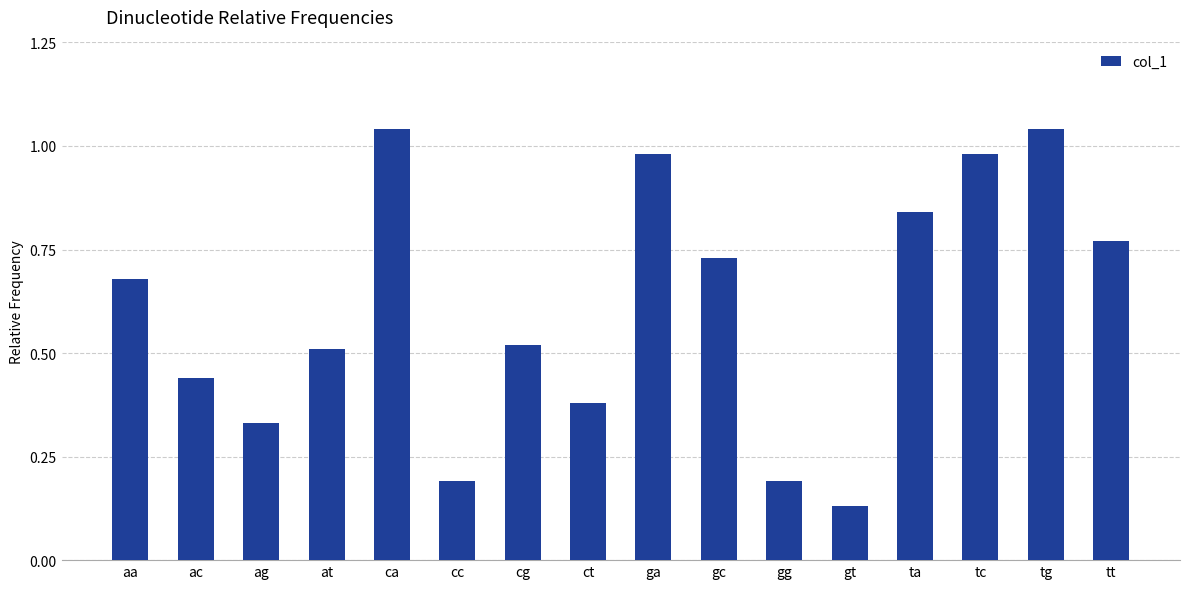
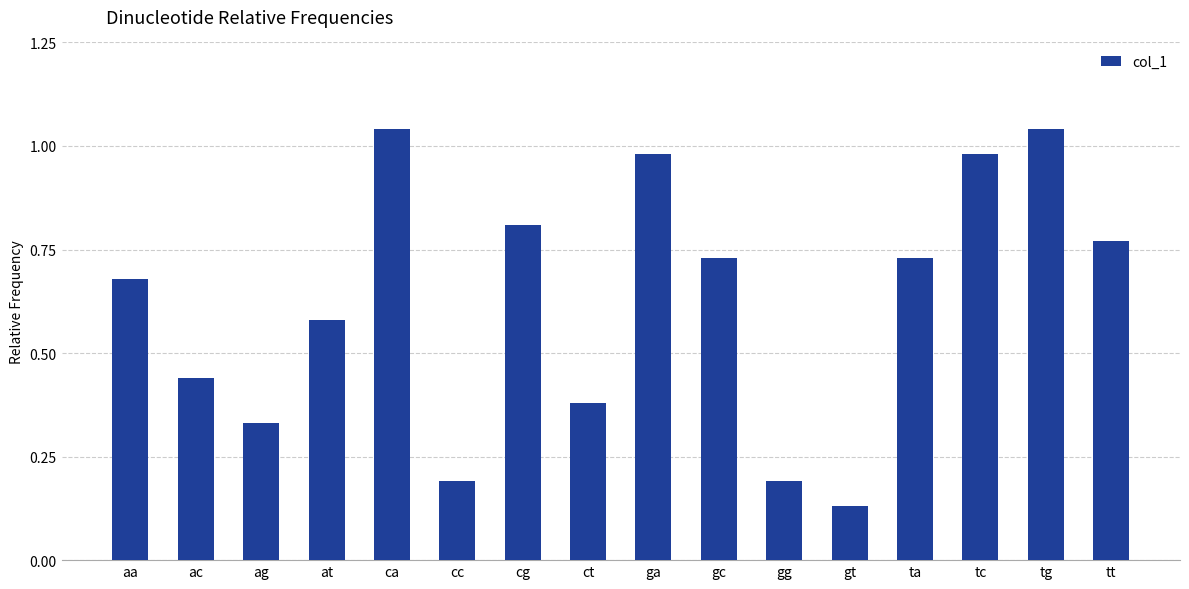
  {
    "aa": 0.68,
    "ac": 0.44,
    "ag": 0.33,
-   "at": 0.51,
+   "at": 0.58,
    "ca": 1.04,
    "cc": 0.19,
-   "cg": 0.52,
+   "cg": 0.81,
    "ct": 0.38,
    "ga": 0.98,
    "gc": 0.73,
    "gg": 0.19,
    "gt": 0.13,
-   "ta": 0.84,
+   "ta": 0.73,
    "tc": 0.98,
    "tg": 1.04,
    "tt": 0.77
  }
